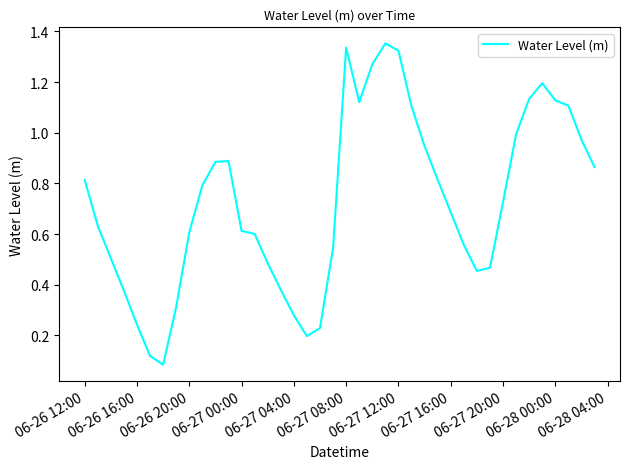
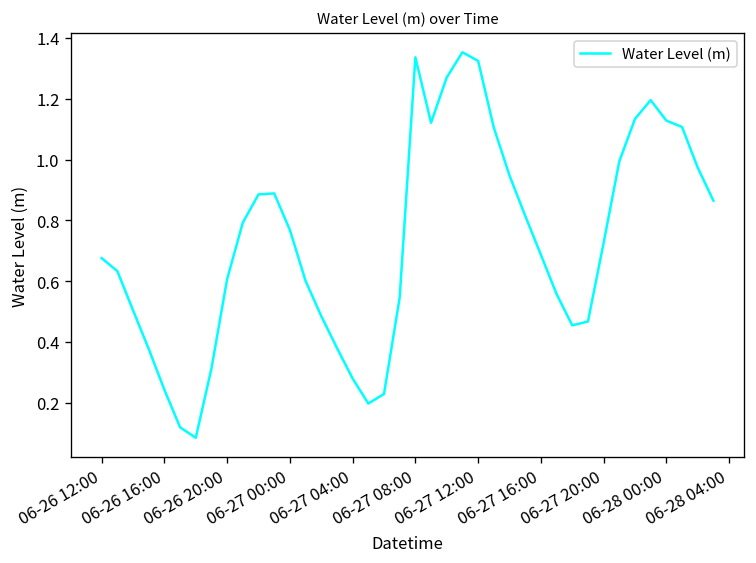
  {
-   "06-26 12:00": 0.81,
+   "06-26 12:00": 0.68,
    "06-26 16:00": 0.24,
    "06-26 20:00": 0.61,
-   "06-27 00:00": 0.61,
+   "06-27 00:00": 0.77,
    "06-27 04:00": 0.28,
    "06-27 08:00": 1.34,
    "06-27 12:00": 1.32,
    "06-27 16:00": 0.69,
    "06-27 20:00": 0.73,
    "06-28 00:00": 1.13
  }
